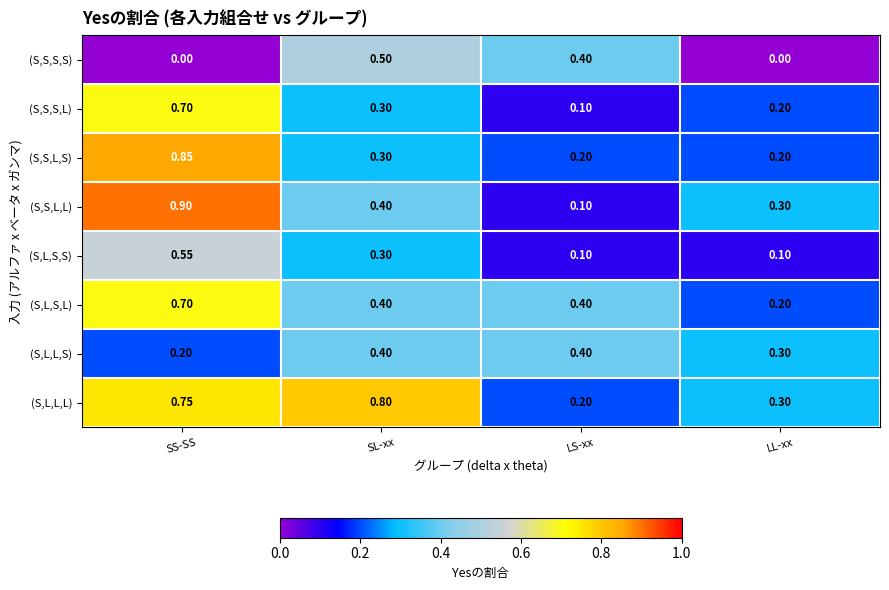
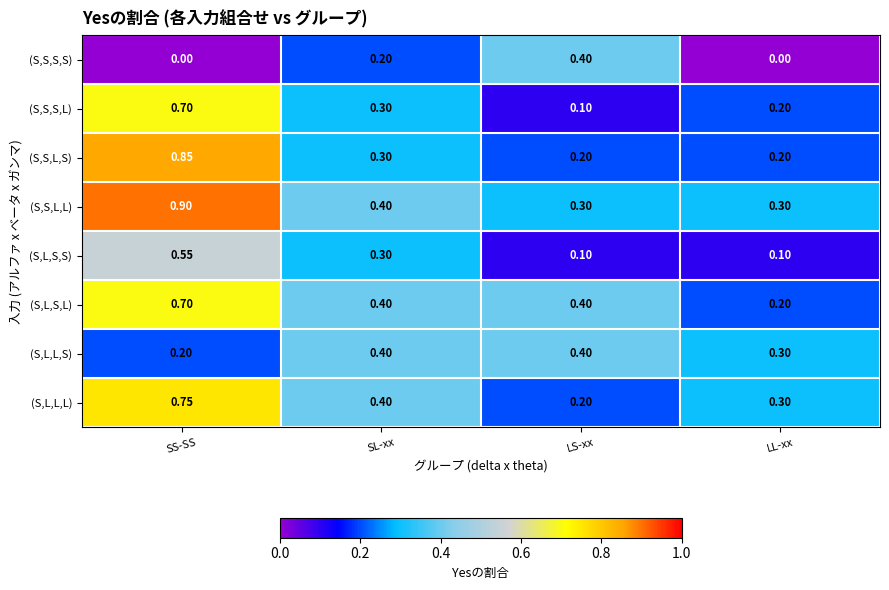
  {
    "(S,S,S,S)": {
      "SS-SS": 0.00,
-     "SL-xx": 0.50,
+     "SL-xx": 0.20,
      "LS-xx": 0.40,
      "LL-xx": 0.00
    },
    "(S,S,S,L)": {
      "SS-SS": 0.70,
      "SL-xx": 0.30,
      "LS-xx": 0.10,
      "LL-xx": 0.20
    },
    "(S,S,L,S)": {
      "SS-SS": 0.85,
      "SL-xx": 0.30,
      "LS-xx": 0.20,
      "LL-xx": 0.20
    },
    "(S,S,L,L)": {
      "SS-SS": 0.90,
      "SL-xx": 0.40,
-     "LS-xx": 0.10,
+     "LS-xx": 0.30,
      "LL-xx": 0.30
    },
    "(S,L,S,S)": {
      "SS-SS": 0.55,
      "SL-xx": 0.30,
      "LS-xx": 0.10,
      "LL-xx": 0.10
    },
    "(S,L,S,L)": {
      "SS-SS": 0.70,
      "SL-xx": 0.40,
      "LS-xx": 0.40,
      "LL-xx": 0.20
    },
    "(S,L,L,S)": {
      "SS-SS": 0.20,
      "SL-xx": 0.40,
      "LS-xx": 0.40,
      "LL-xx": 0.30
    },
    "(S,L,L,L)": {
      "SS-SS": 0.75,
-     "SL-xx": 0.80,
+     "SL-xx": 0.40,
      "LS-xx": 0.20,
      "LL-xx": 0.30
    }
  }
